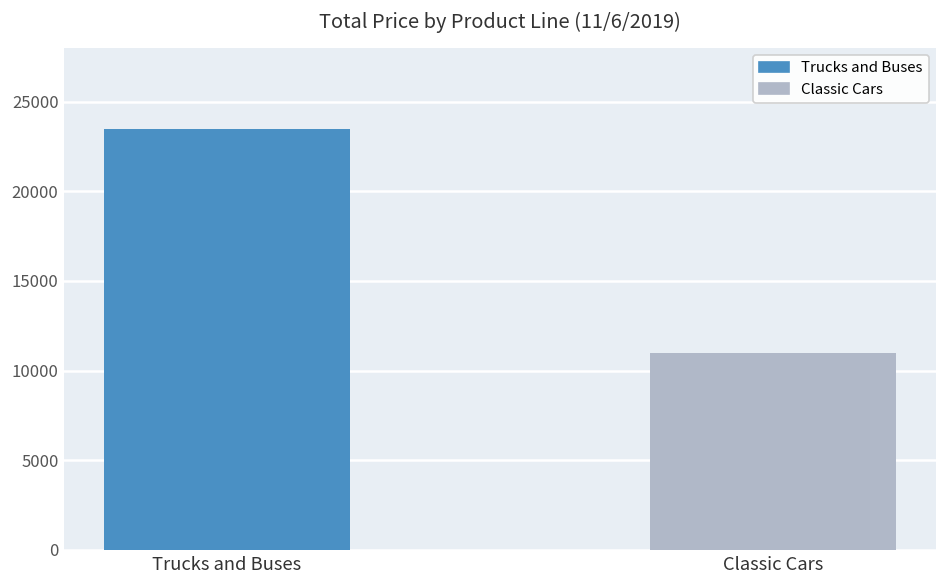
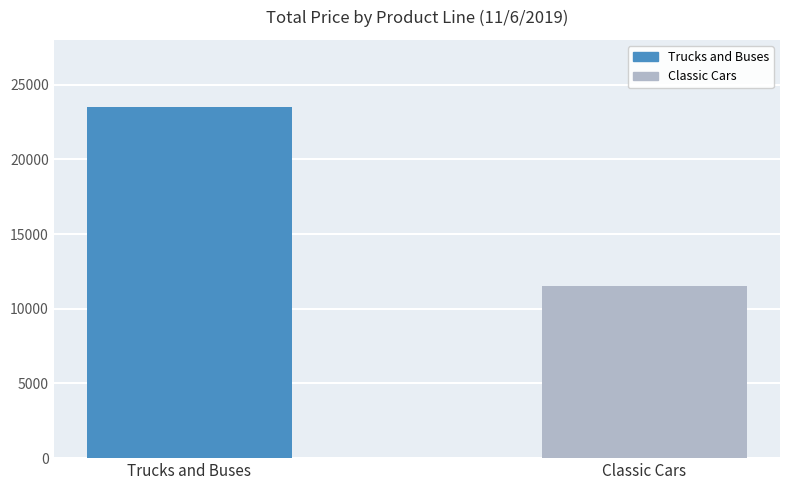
  {
    "Trucks and Buses": 23500,
-   "Classic Cars": 11000
+   "Classic Cars": 11600
  }
